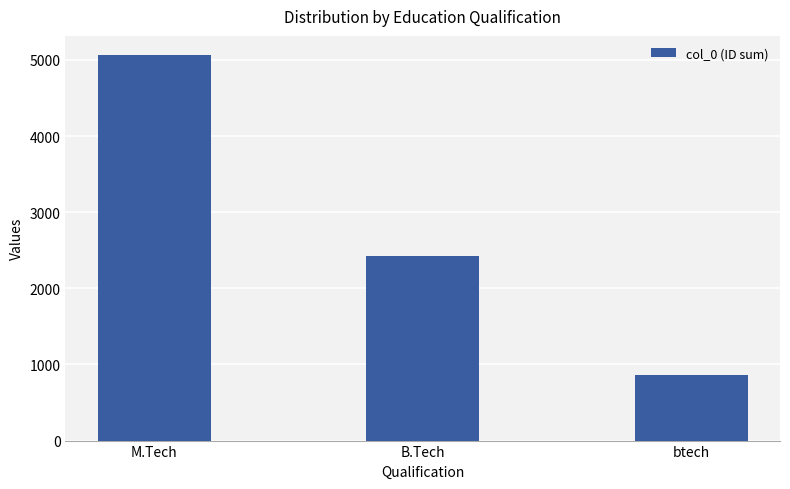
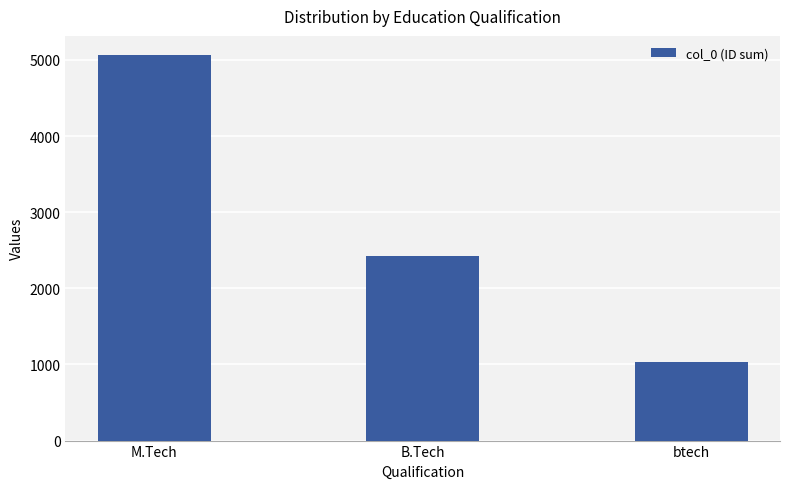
  {
    "M.Tech": 5100,
    "B.Tech": 2400,
-   "btech": 900
+   "btech": 1000
  }
